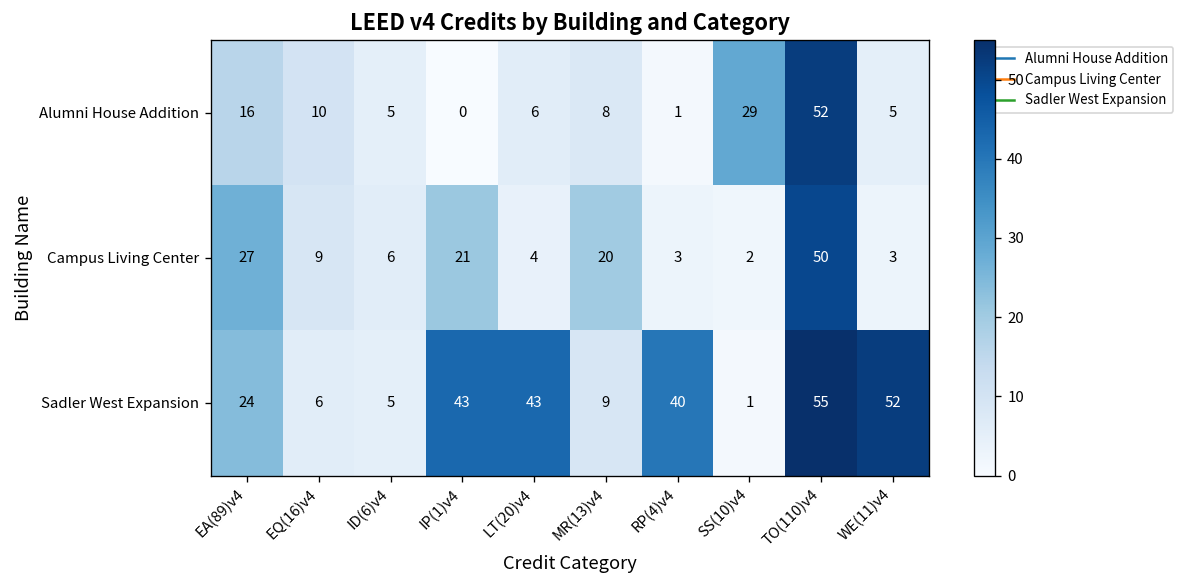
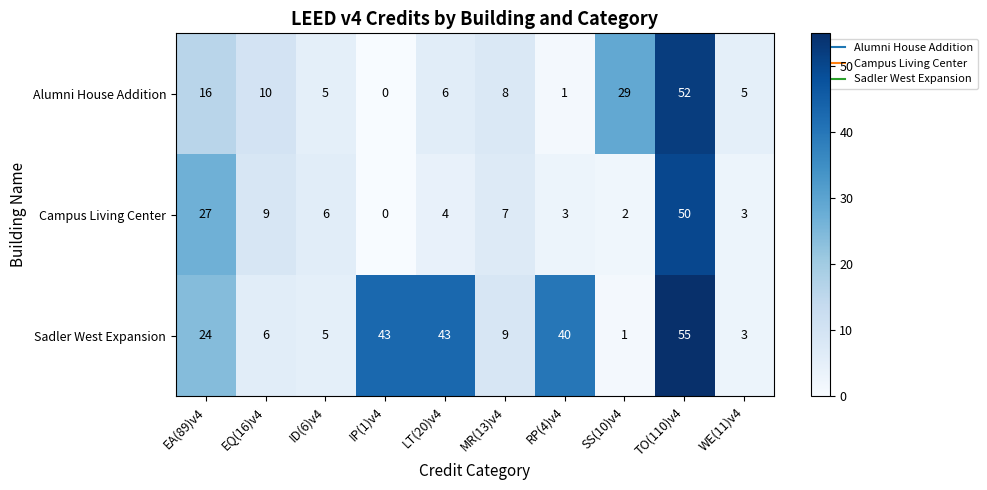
  {
    "Alumni House Addition": {
      "EA(89)v4": 16,
      "EQ(16)v4": 10,
      "ID(6)v4": 5,
      "IP(1)v4": 0,
      "LT(20)v4": 6,
      "MR(13)v4": 8,
      "RP(4)v4": 1,
      "SS(10)v4": 29,
      "TO(110)v4": 52,
      "WE(11)v4": 5
    },
    "Campus Living Center": {
      "EA(89)v4": 27,
      "EQ(16)v4": 9,
      "ID(6)v4": 6,
-     "IP(1)v4": 21,
+     "IP(1)v4": 0,
      "LT(20)v4": 4,
-     "MR(13)v4": 20,
+     "MR(13)v4": 7,
      "RP(4)v4": 3,
      "SS(10)v4": 2,
      "TO(110)v4": 50,
      "WE(11)v4": 3
    },
    "Sadler West Expansion": {
      "EA(89)v4": 24,
      "EQ(16)v4": 6,
      "ID(6)v4": 5,
      "IP(1)v4": 43,
      "LT(20)v4": 43,
      "MR(13)v4": 9,
      "RP(4)v4": 40,
      "SS(10)v4": 1,
      "TO(110)v4": 55,
-     "WE(11)v4": 52
+     "WE(11)v4": 3
    }
  }
